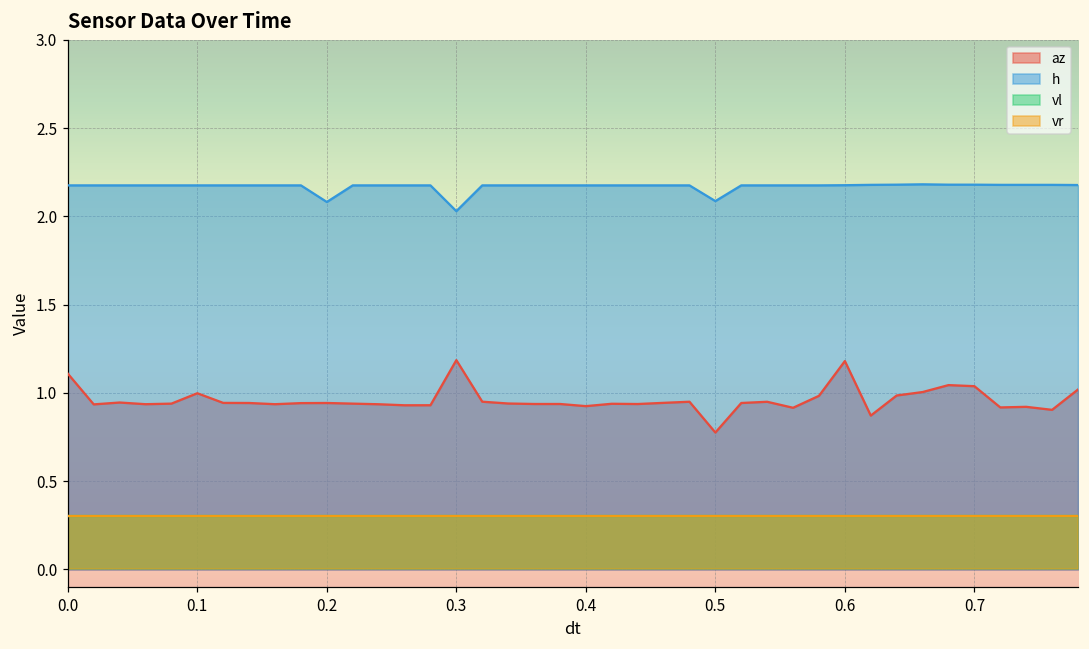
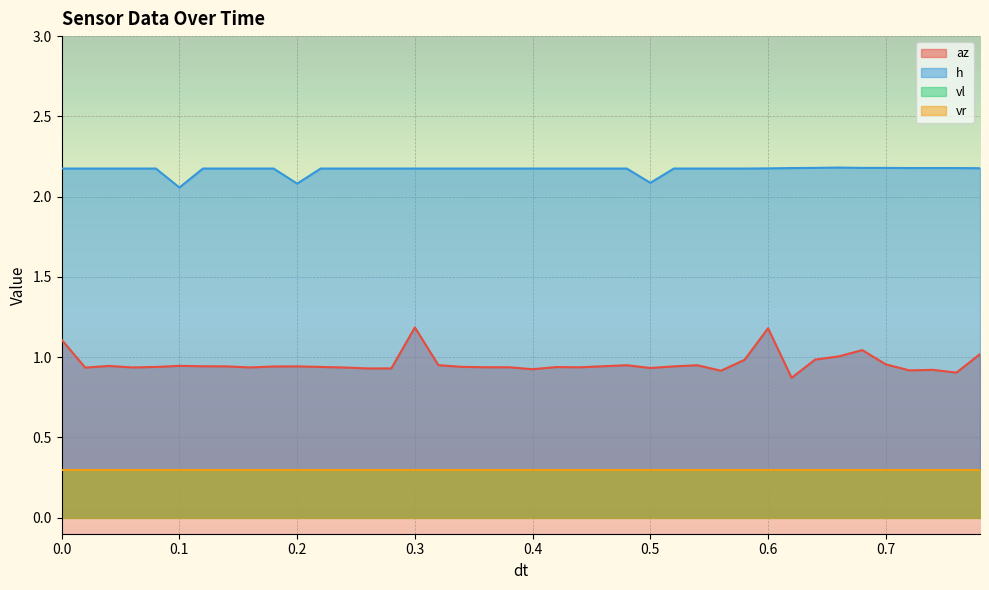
  {
    "az": {
      "0.0": 1.11,
-     "0.1": 1.00,
+     "0.1": 0.95,
      "0.2": 0.94,
      "0.3": 1.19,
      "0.4": 0.92,
-     "0.5": 0.78,
+     "0.5": 0.93,
      "0.6": 1.18,
-     "0.7": 1.04
+     "0.7": 0.96
    },
    "h": {
      "0.0": 2.18,
-     "0.1": 2.18,
+     "0.1": 2.06,
      "0.2": 2.08,
-     "0.3": 2.03,
+     "0.3": 2.18,
      "0.4": 2.18,
      "0.5": 2.09,
      "0.6": 2.18,
      "0.7": 2.18
    },
    "vr": {
      "0.0": 0.30,
      "0.1": 0.30,
      "0.2": 0.30,
      "0.3": 0.30,
      "0.4": 0.30,
      "0.5": 0.30,
      "0.6": 0.30,
      "0.7": 0.30
    }
  }
